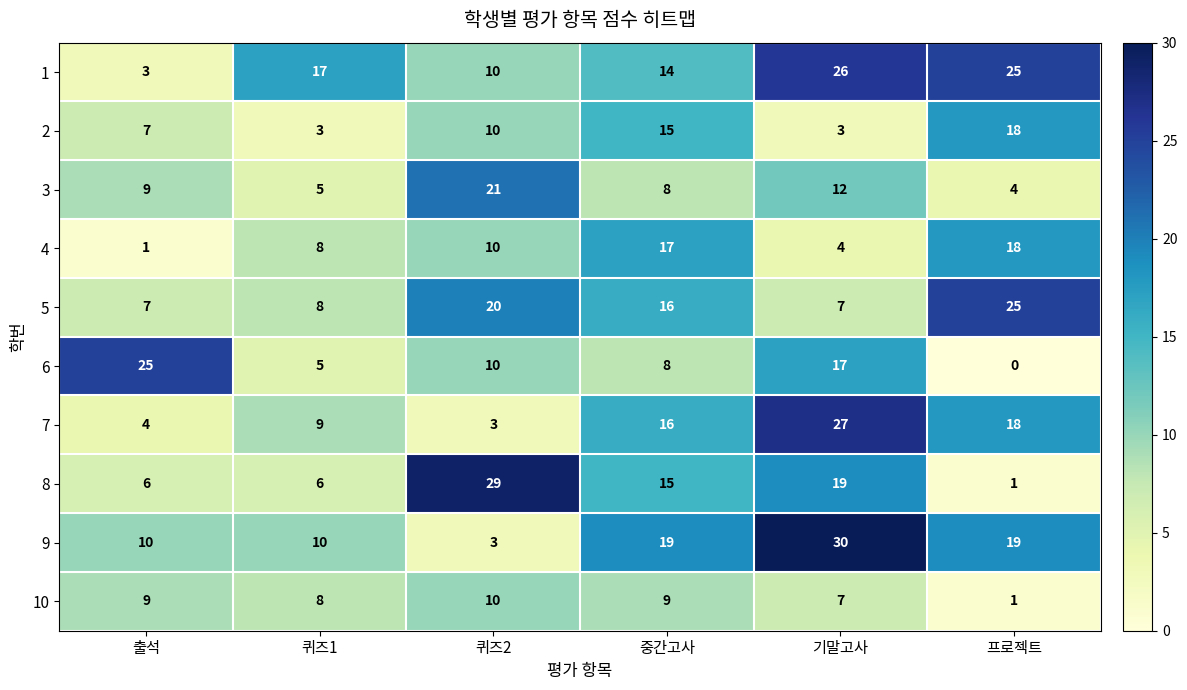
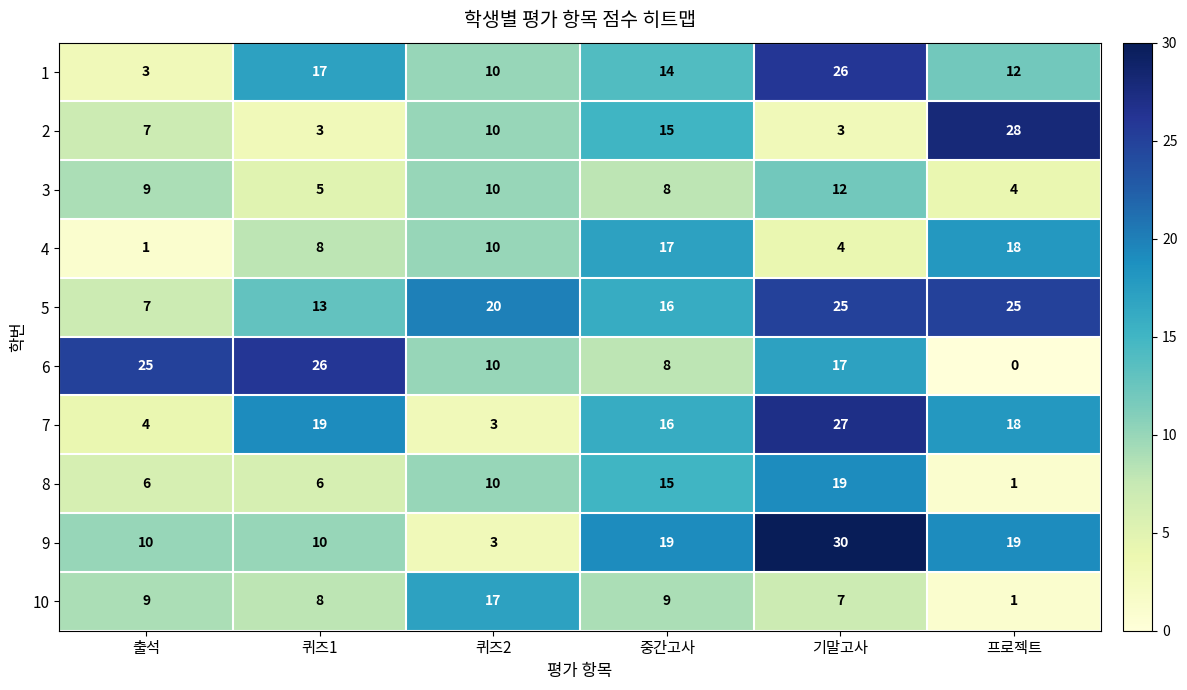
  {
    "1": {
      "출석": 3,
      "퀴즈1": 17,
      "퀴즈2": 10,
      "중간고사": 14,
      "기말고사": 26,
-     "프로젝트": 25
+     "프로젝트": 12
    },
    "2": {
      "출석": 7,
      "퀴즈1": 3,
      "퀴즈2": 10,
      "중간고사": 15,
      "기말고사": 3,
-     "프로젝트": 18
+     "프로젝트": 28
    },
    "3": {
      "출석": 9,
      "퀴즈1": 5,
-     "퀴즈2": 21,
+     "퀴즈2": 10,
      "중간고사": 8,
      "기말고사": 12,
      "프로젝트": 4
    },
    "4": {
      "출석": 1,
      "퀴즈1": 8,
      "퀴즈2": 10,
      "중간고사": 17,
      "기말고사": 4,
      "프로젝트": 18
    },
    "5": {
      "출석": 7,
-     "퀴즈1": 8,
+     "퀴즈1": 13,
      "퀴즈2": 20,
      "중간고사": 16,
-     "기말고사": 7,
+     "기말고사": 25,
      "프로젝트": 25
    },
    "6": {
      "출석": 25,
-     "퀴즈1": 5,
+     "퀴즈1": 26,
      "퀴즈2": 10,
      "중간고사": 8,
      "기말고사": 17,
      "프로젝트": 0
    },
    "7": {
      "출석": 4,
-     "퀴즈1": 9,
+     "퀴즈1": 19,
      "퀴즈2": 3,
      "중간고사": 16,
      "기말고사": 27,
      "프로젝트": 18
    },
    "8": {
      "출석": 6,
      "퀴즈1": 6,
-     "퀴즈2": 29,
+     "퀴즈2": 10,
      "중간고사": 15,
      "기말고사": 19,
      "프로젝트": 1
    },
    "9": {
      "출석": 10,
      "퀴즈1": 10,
      "퀴즈2": 3,
      "중간고사": 19,
      "기말고사": 30,
      "프로젝트": 19
    },
    "10": {
      "출석": 9,
      "퀴즈1": 8,
-     "퀴즈2": 10,
+     "퀴즈2": 17,
      "중간고사": 9,
      "기말고사": 7,
      "프로젝트": 1
    }
  }
